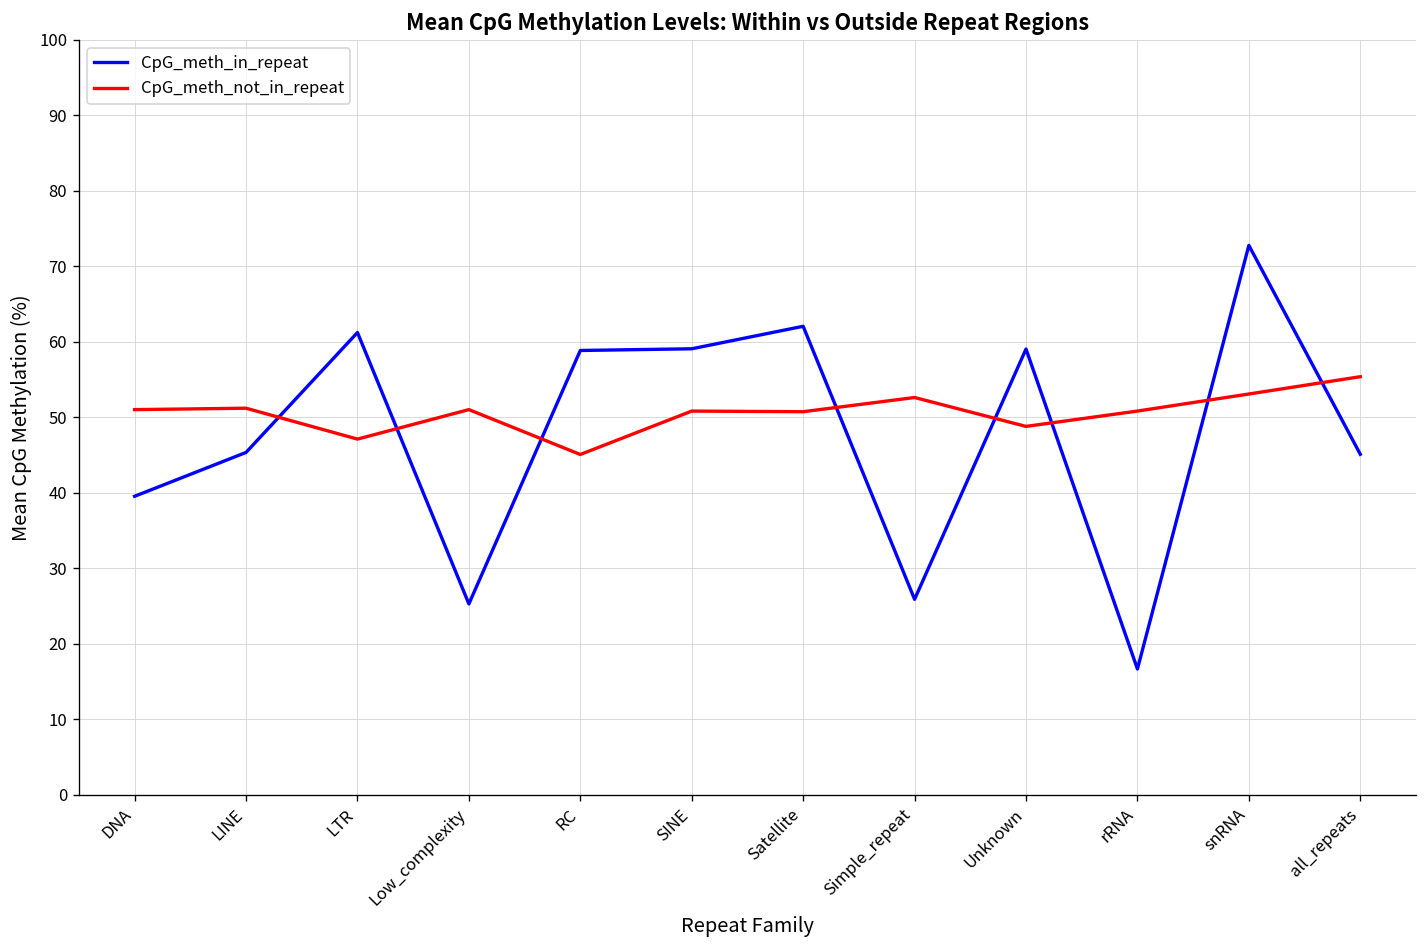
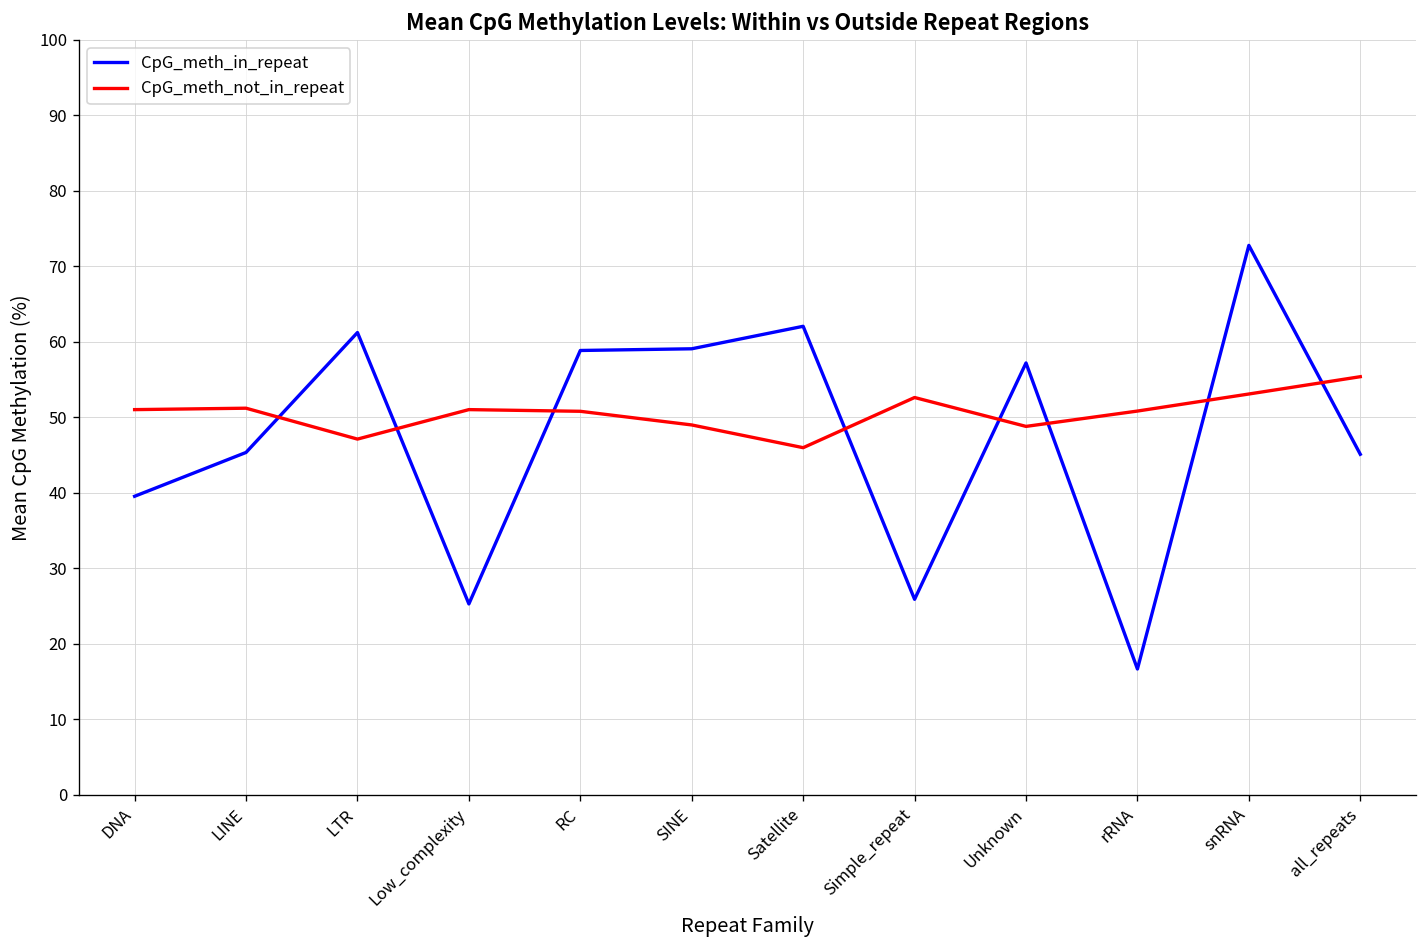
  {
    "CpG_meth_in_repeat": {
      "DNA": 40,
      "LINE": 45,
      "LTR": 61,
      "Low_complexity": 25,
      "RC": 59,
      "SINE": 59,
      "Satellite": 62,
      "Simple_repeat": 26,
-     "Unknown": 59,
+     "Unknown": 57,
      "rRNA": 17,
      "snRNA": 73,
      "all_repeats": 45
    },
    "CpG_meth_not_in_repeat": {
      "DNA": 51,
      "LINE": 51,
      "LTR": 47,
      "Low_complexity": 51,
-     "RC": 45,
-     "SINE": 51,
-     "Satellite": 51,
+     "RC": 51,
+     "SINE": 49,
+     "Satellite": 46,
      "Simple_repeat": 53,
      "Unknown": 49,
      "rRNA": 51,
      "snRNA": 53,
      "all_repeats": 55
    }
  }
